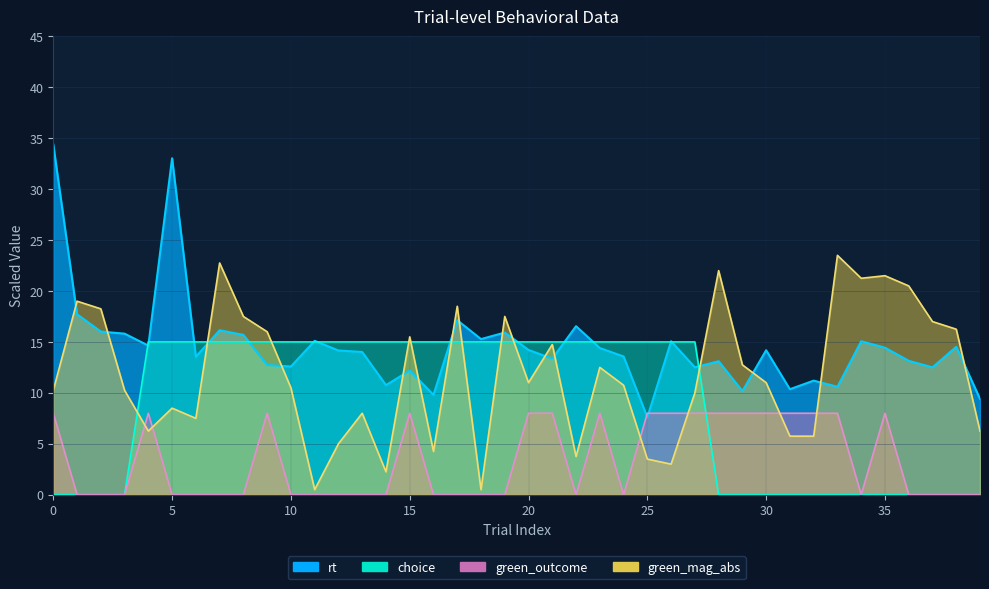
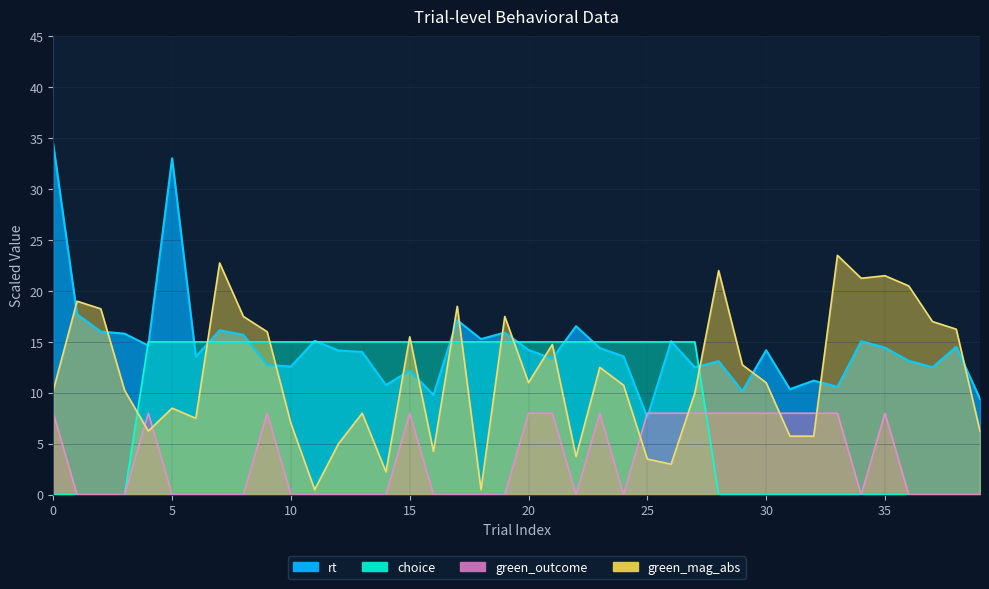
  {
    "rt": {
      "0": 34.4,
      "5": 33.0,
      "10": 12.6,
      "15": 12.2,
      "20": 14.2,
      "25": 7.6,
      "30": 14.2,
      "35": 14.4
    },
    "choice": {
      "0": 0.0,
      "5": 15.0,
      "10": 15.0,
      "15": 15.0,
      "20": 15.0,
      "25": 15.0,
      "30": 0.0,
      "35": 0.0
    },
    "green_outcome": {
      "0": 8.0,
      "5": 0.0,
      "10": 0.0,
      "15": 8.0,
      "20": 8.0,
      "25": 8.0,
      "30": 8.0,
      "35": 8.0
    },
    "green_mag_abs": {
      "0": 10.3,
      "5": 8.5,
-     "10": 10.5,
+     "10": 7.0,
      "15": 15.5,
      "20": 11.0,
      "25": 3.5,
      "30": 11.0,
      "35": 21.5
    }
  }
